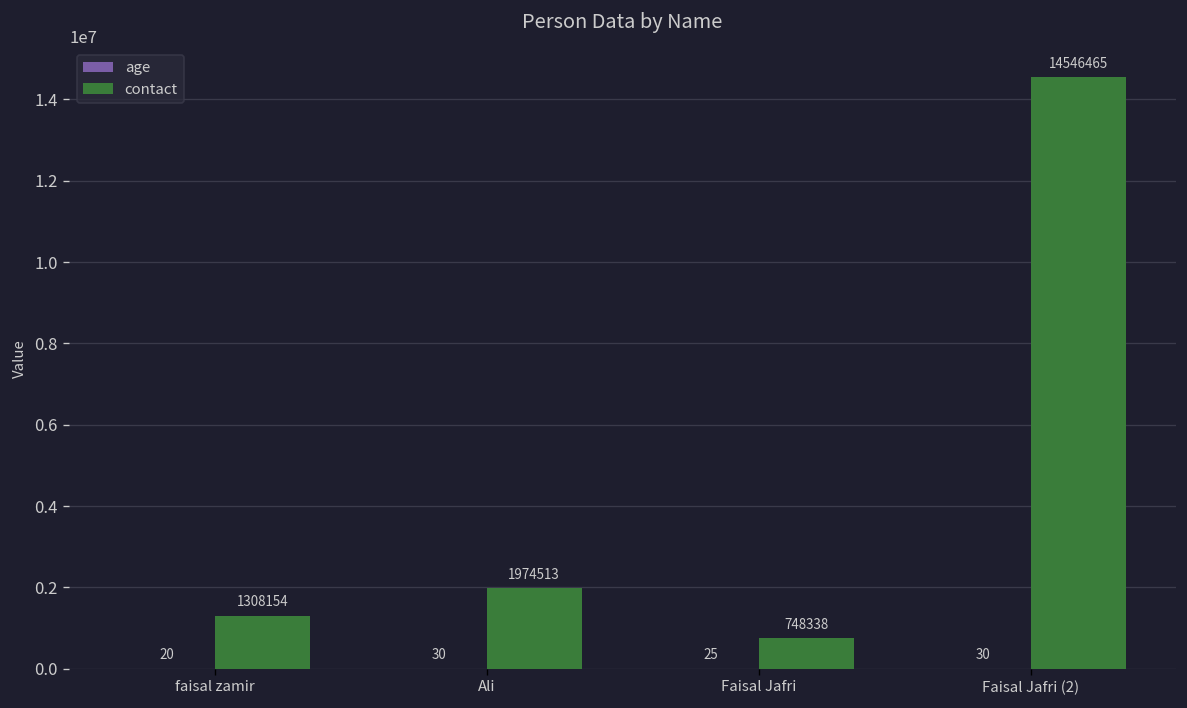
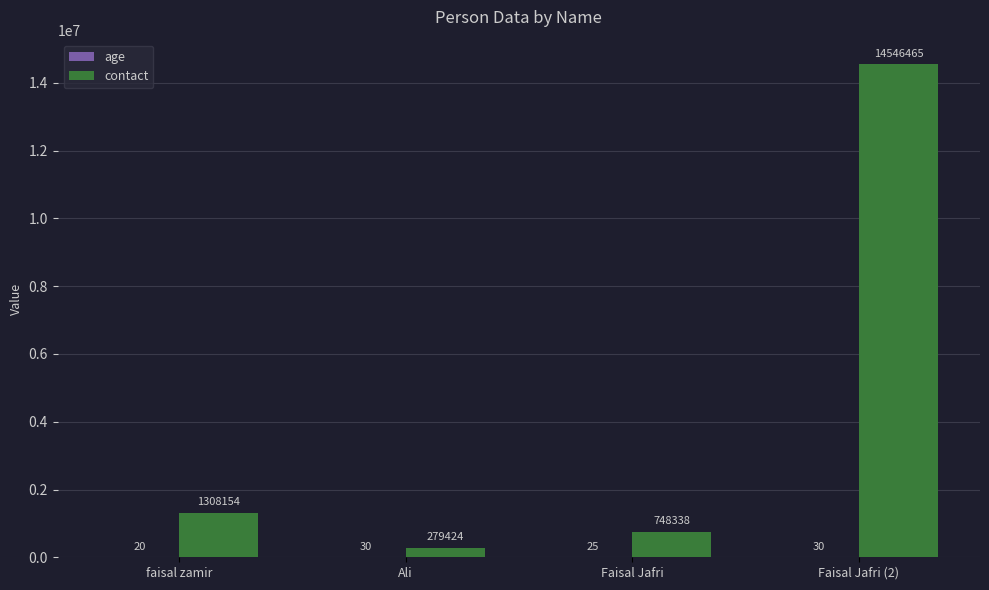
  {
    "age": {
      "faisal zamir": 20,
      "Ali": 30,
      "Faisal Jafri": 25,
      "Faisal Jafri (2)": 30
    },
    "contact": {
      "faisal zamir": 1308154,
-     "Ali": 1974513,
+     "Ali": 279424,
      "Faisal Jafri": 748338,
      "Faisal Jafri (2)": 14546465
    }
  }
